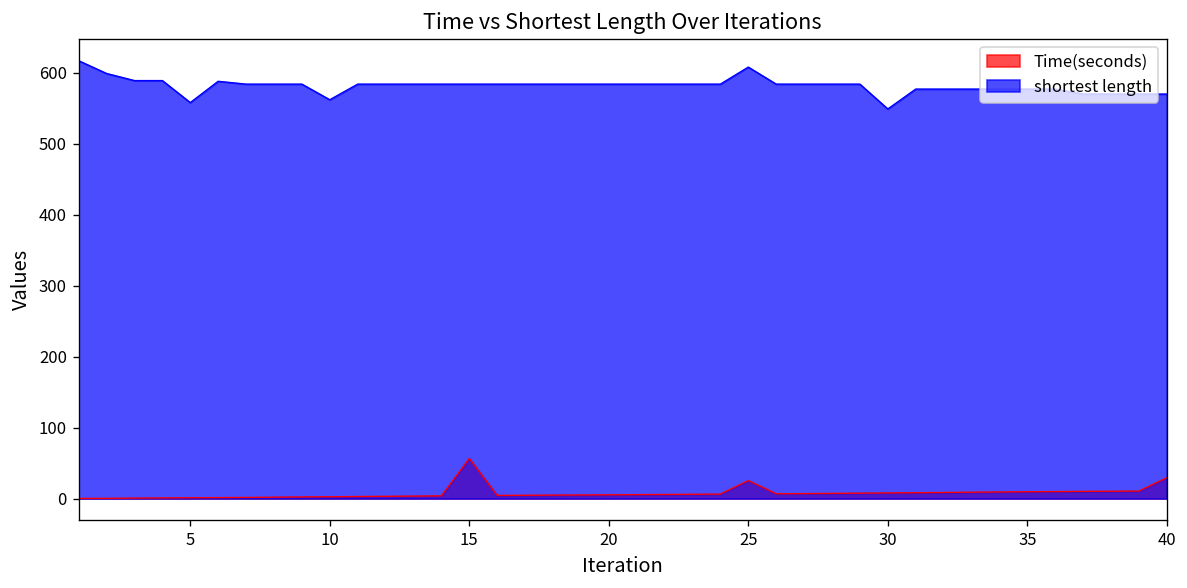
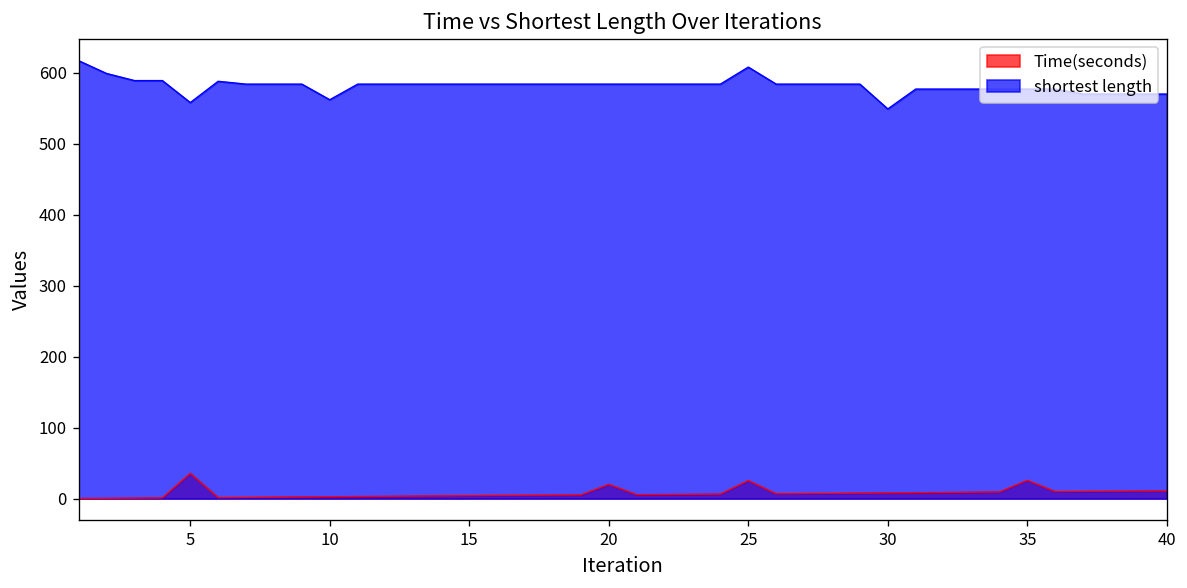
  {
    "Time(seconds)": {
-     "5": 0,
+     "5": 40,
      "10": 0,
-     "15": 60,
-     "20": 10,
+     "15": 0,
+     "20": 20,
      "25": 30,
      "30": 10,
-     "35": 10,
-     "40": 30
+     "35": 30,
+     "40": 10
    },
    "shortest length": {
      "5": 560,
      "10": 560,
      "15": 580,
      "20": 580,
      "25": 610,
      "30": 550,
      "40": 570
    }
  }
